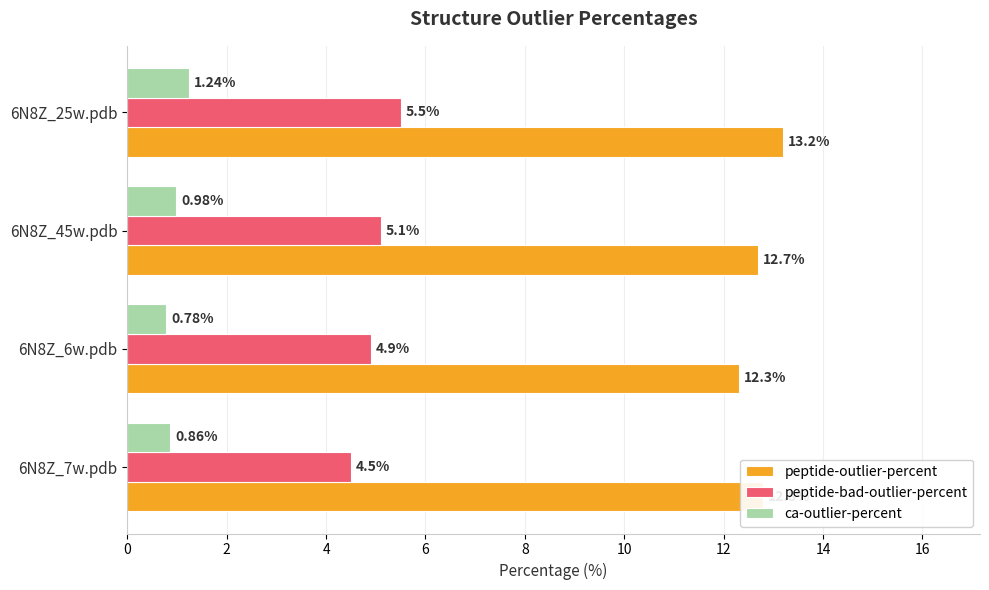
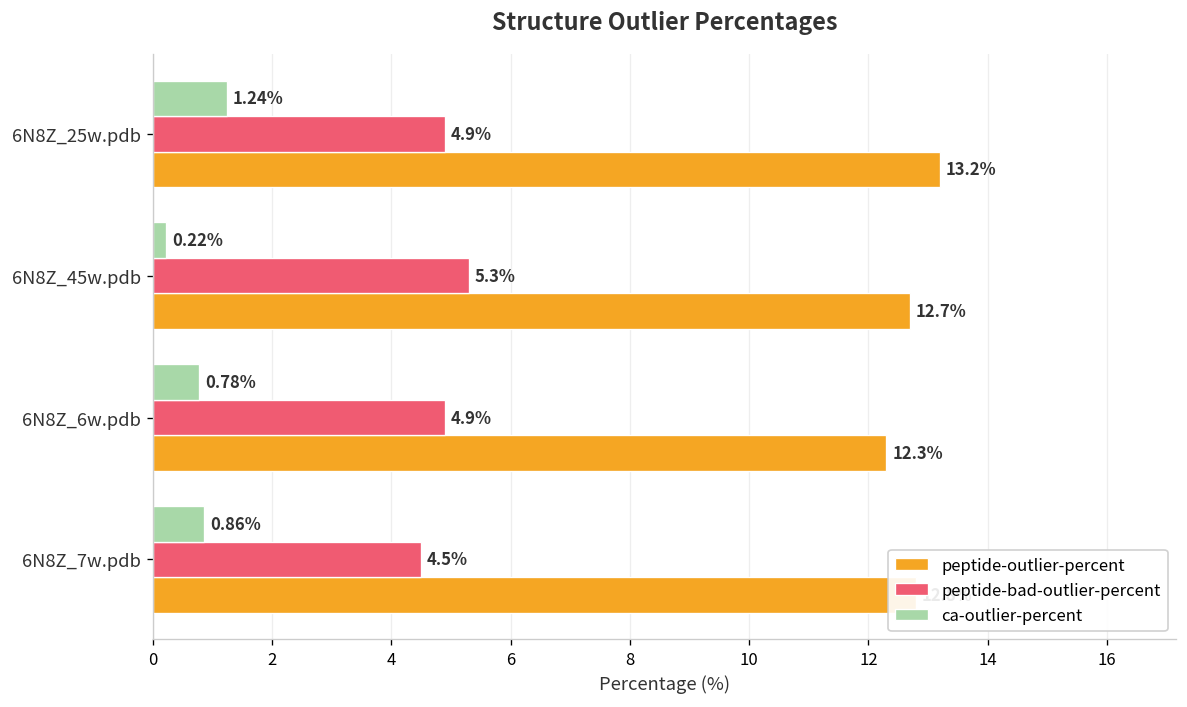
  {
    "peptide-outlier-percent": {
      "6N8Z_25w.pdb": "13.2%",
      "6N8Z_45w.pdb": "12.7%",
      "6N8Z_6w.pdb": "12.3%"
    },
    "peptide-bad-outlier-percent": {
-     "6N8Z_25w.pdb": "5.5%",
-     "6N8Z_45w.pdb": "5.1%",
+     "6N8Z_25w.pdb": "4.9%",
+     "6N8Z_45w.pdb": "5.3%",
      "6N8Z_6w.pdb": "4.9%",
      "6N8Z_7w.pdb": "4.5%"
    },
    "ca-outlier-percent": {
      "6N8Z_25w.pdb": "1.24%",
-     "6N8Z_45w.pdb": "0.98%",
+     "6N8Z_45w.pdb": "0.22%",
      "6N8Z_6w.pdb": "0.78%",
      "6N8Z_7w.pdb": "0.86%"
    }
  }
